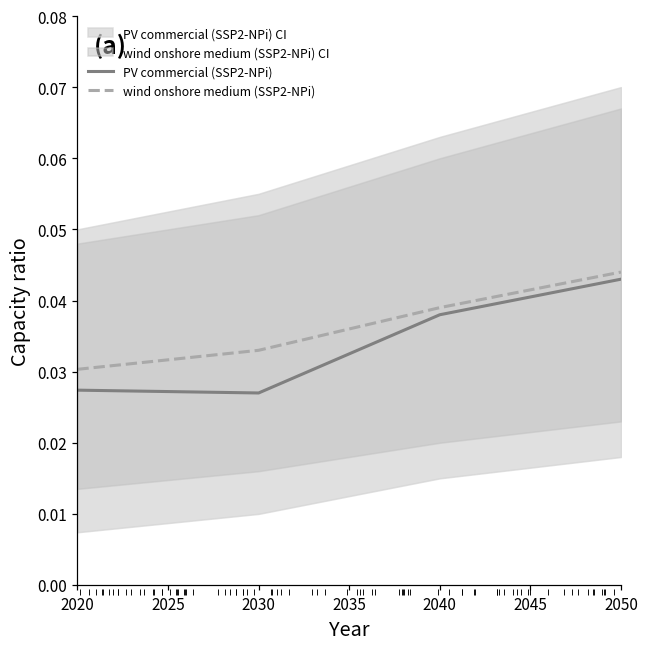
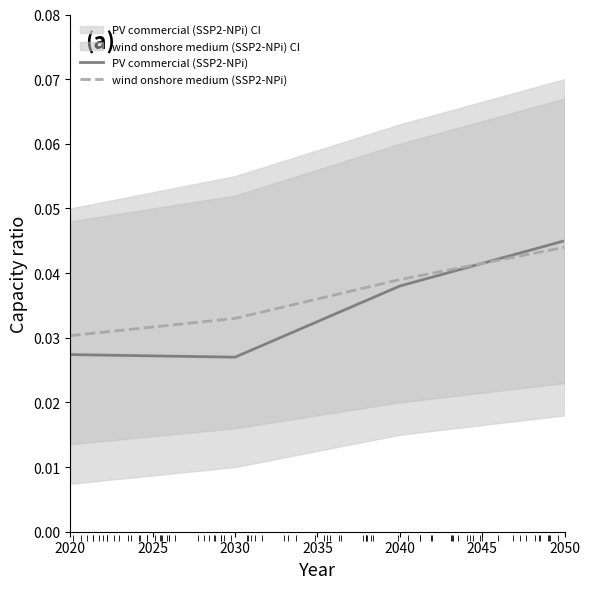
  {
    "PV commercial (SSP2-NPi)": {
      "2020": 0.027,
      "2030": 0.027,
      "2040": 0.038,
-     "2050": 0.043
+     "2050": 0.045
    }
  }
